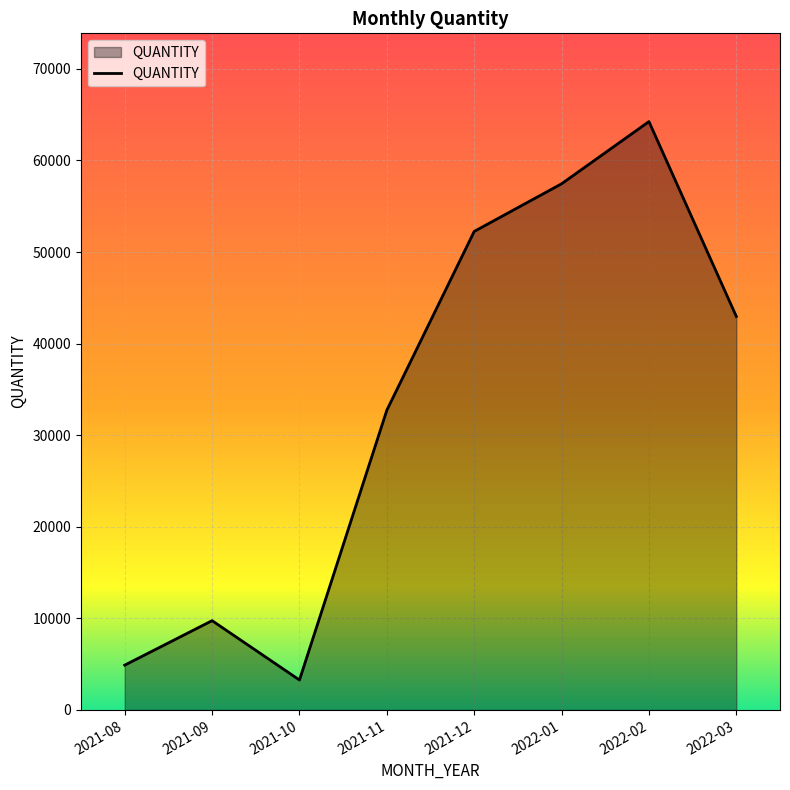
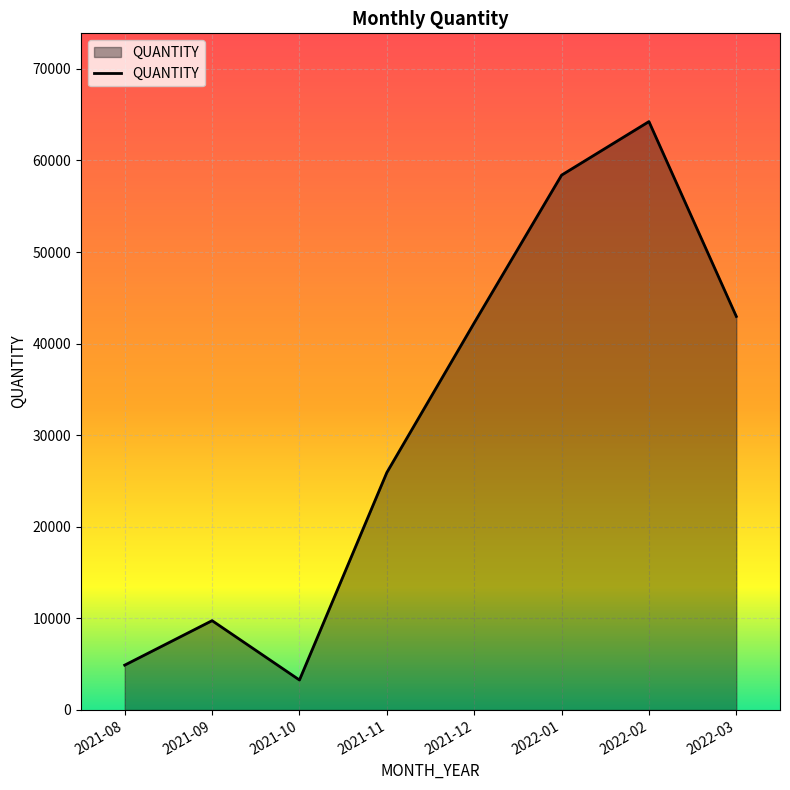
  {
    "2021-08": 5000,
    "2021-09": 10000,
    "2021-10": 3000,
-   "2021-11": 33000,
-   "2021-12": 52000,
-   "2022-01": 57000,
+   "2021-11": 26000,
+   "2021-12": 42000,
+   "2022-01": 58000,
    "2022-02": 64000,
    "2022-03": 43000
  }
